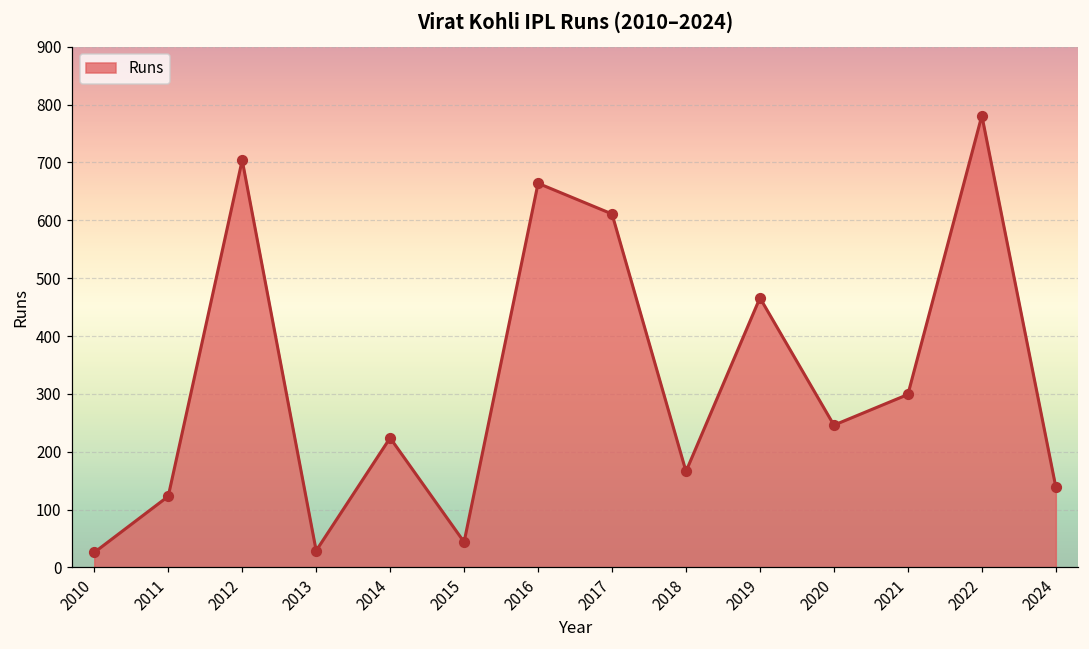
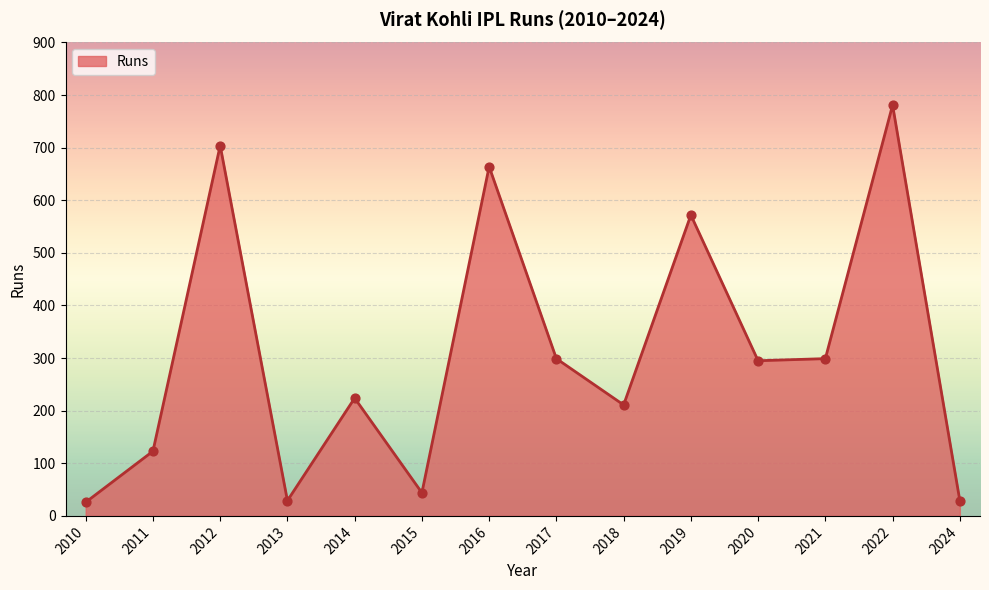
  {
    "2010": 30,
    "2011": 120,
    "2012": 700,
    "2013": 30,
    "2014": 220,
    "2015": 40,
    "2016": 660,
-   "2017": 610,
-   "2018": 170,
-   "2019": 470,
-   "2020": 250,
+   "2017": 300,
+   "2018": 210,
+   "2019": 570,
+   "2020": 300,
    "2021": 300,
    "2022": 780,
-   "2024": 140
+   "2024": 30
  }
